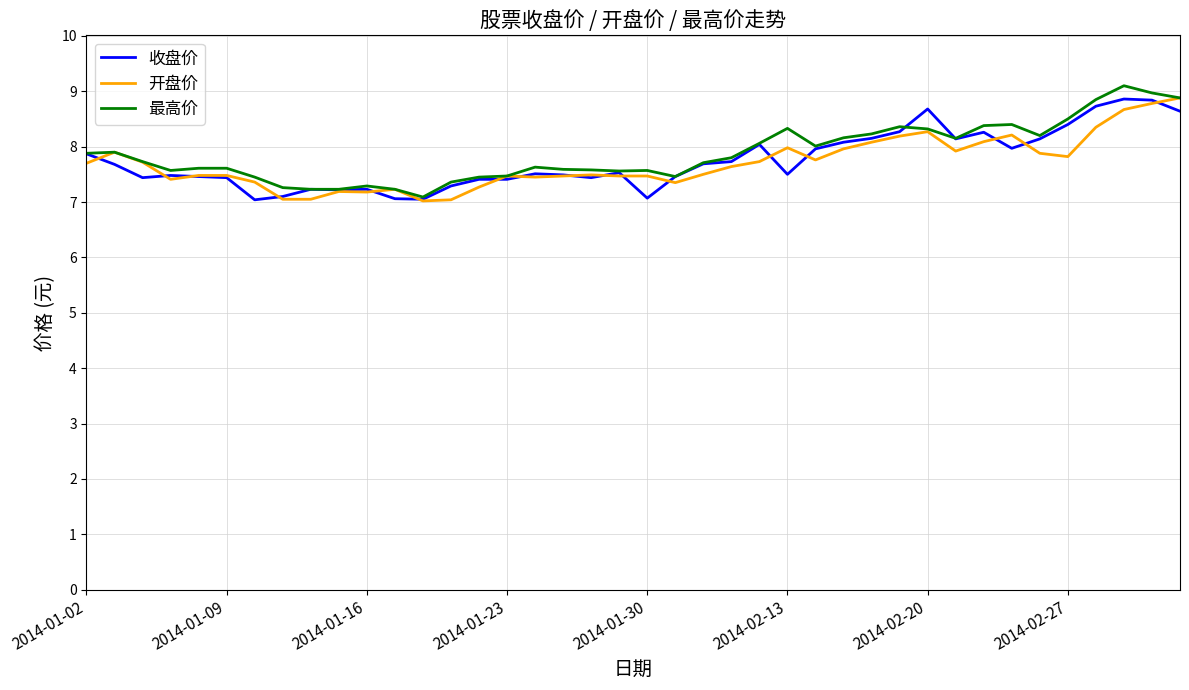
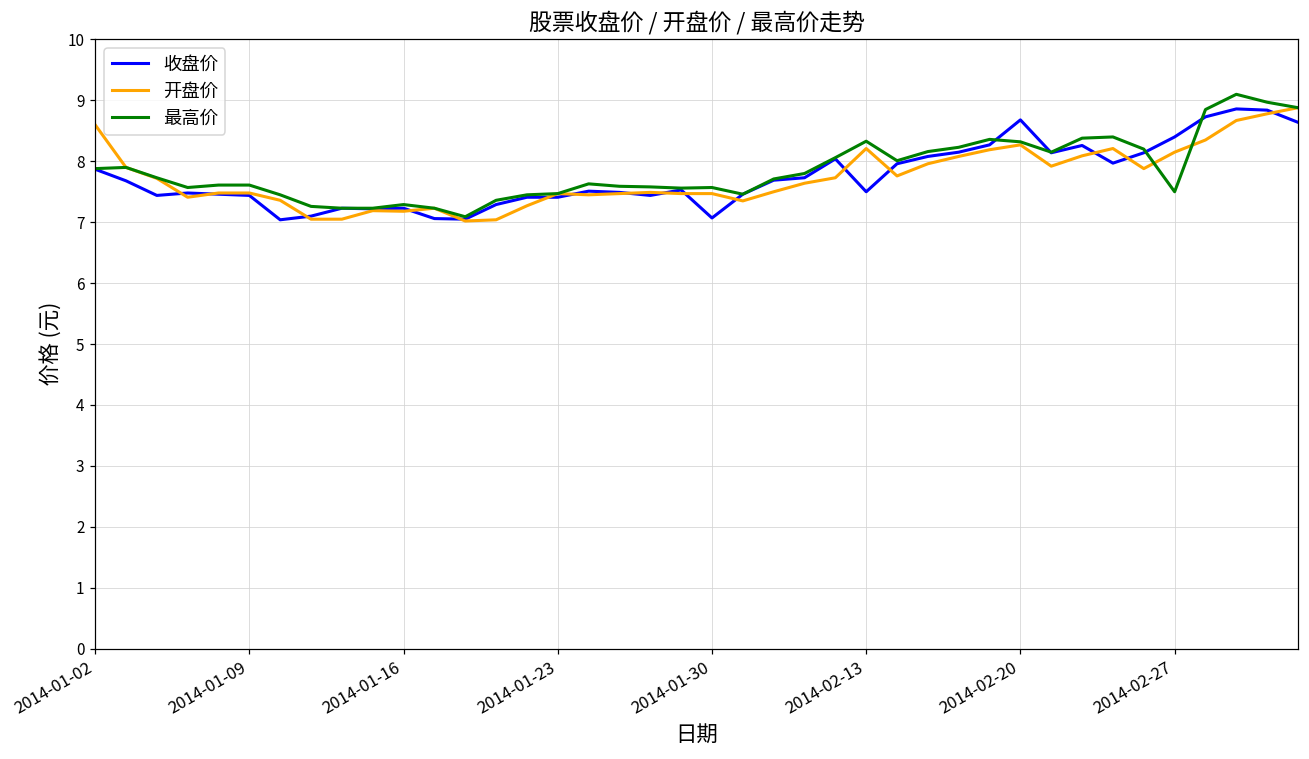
  {
    "收盘价": {
      "2014-01-16": 7.2,
      "2014-01-23": 7.4,
      "2014-01-30": 7.1,
      "2014-02-13": 7.5,
      "2014-02-20": 8.7,
      "2014-02-27": 8.4
    },
    "开盘价": {
-     "2014-01-02": 7.7,
+     "2014-01-02": 8.6,
      "2014-01-16": 7.2,
      "2014-01-30": 7.5,
-     "2014-02-13": 8.0,
+     "2014-02-13": 8.2,
      "2014-02-20": 8.3,
-     "2014-02-27": 7.8
+     "2014-02-27": 8.2
    },
    "最高价": {
      "2014-01-09": 7.6,
      "2014-01-16": 7.3,
      "2014-01-30": 7.6,
      "2014-02-13": 8.3,
      "2014-02-20": 8.3,
-     "2014-02-27": 8.5
+     "2014-02-27": 7.5
    }
  }
